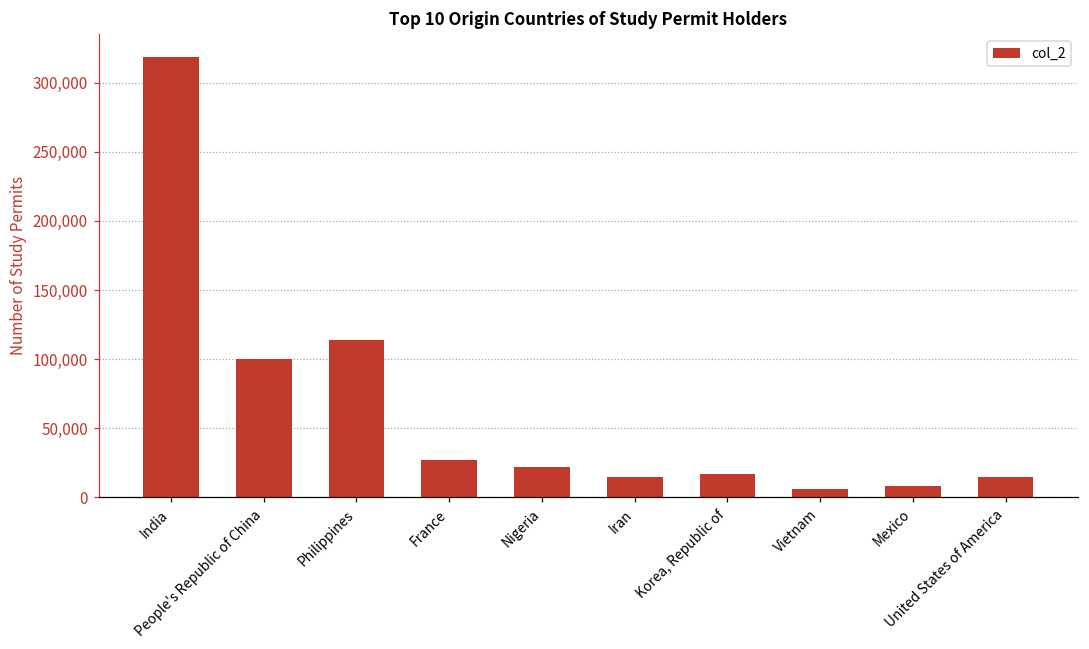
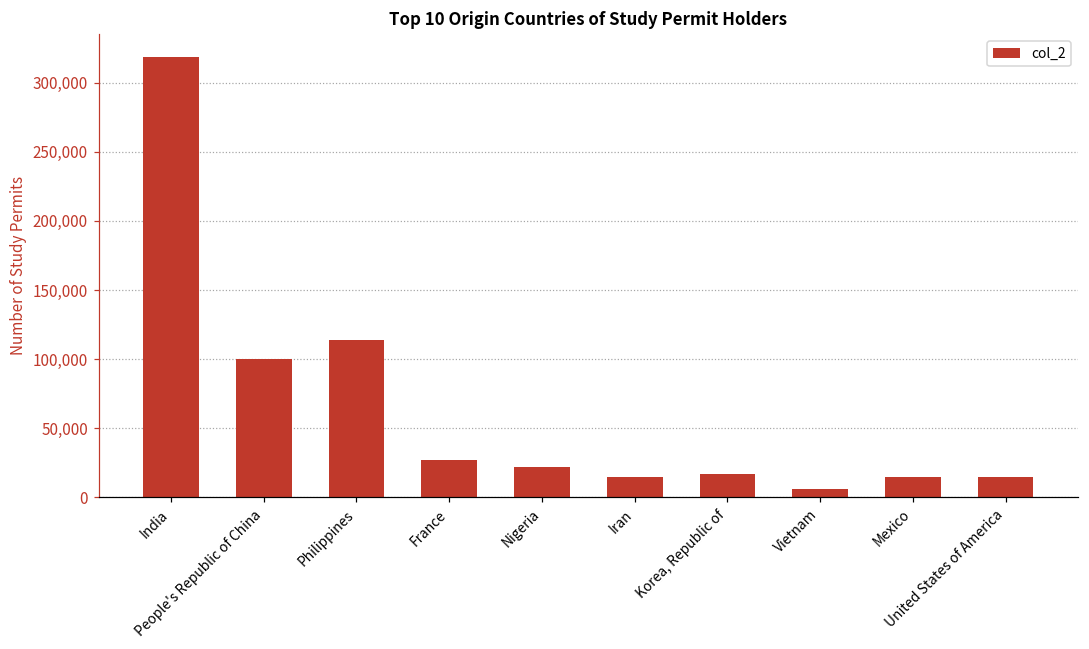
  {
    "India": "319,000",
    "People's Republic of China": "100,000",
    "Philippines": "114,000",
    "France": "27,000",
    "Nigeria": "22,000",
    "Iran": "14,000",
    "Korea, Republic of": "17,000",
    "Vietnam": "6,000",
-   "Mexico": "8,000",
+   "Mexico": "15,000",
    "United States of America": "14,000"
  }
